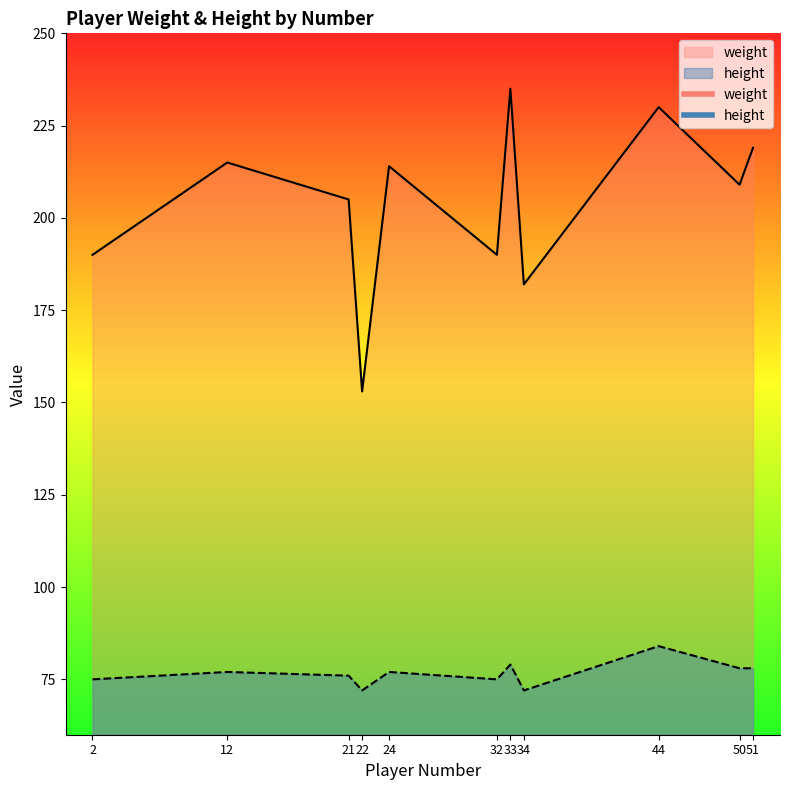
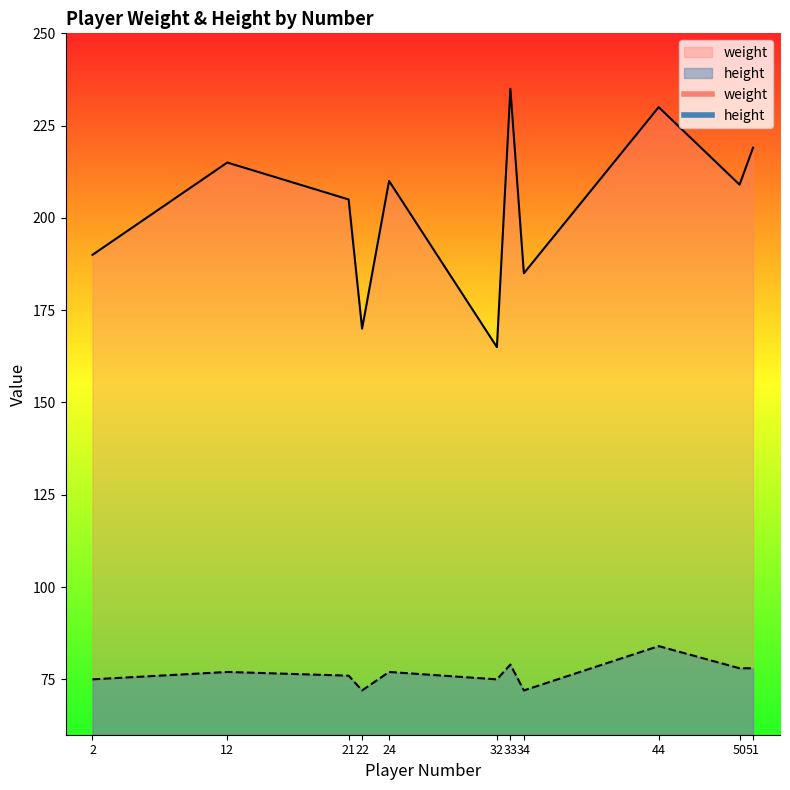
  {
    "weight": {
      "2": 190,
      "12": 215,
      "21": 205,
-     "22": 153,
-     "24": 214,
-     "32": 190,
+     "22": 170,
+     "24": 210,
+     "32": 165,
      "33": 235,
-     "34": 182,
+     "34": 185,
      "44": 230,
      "50": 209,
      "51": 219
    },
    "height": {
      "2": 75,
      "12": 77,
      "21": 76,
      "22": 72,
      "24": 77,
      "32": 75,
      "33": 79,
      "34": 72,
      "44": 84,
      "50": 78,
      "51": 78
    }
  }
